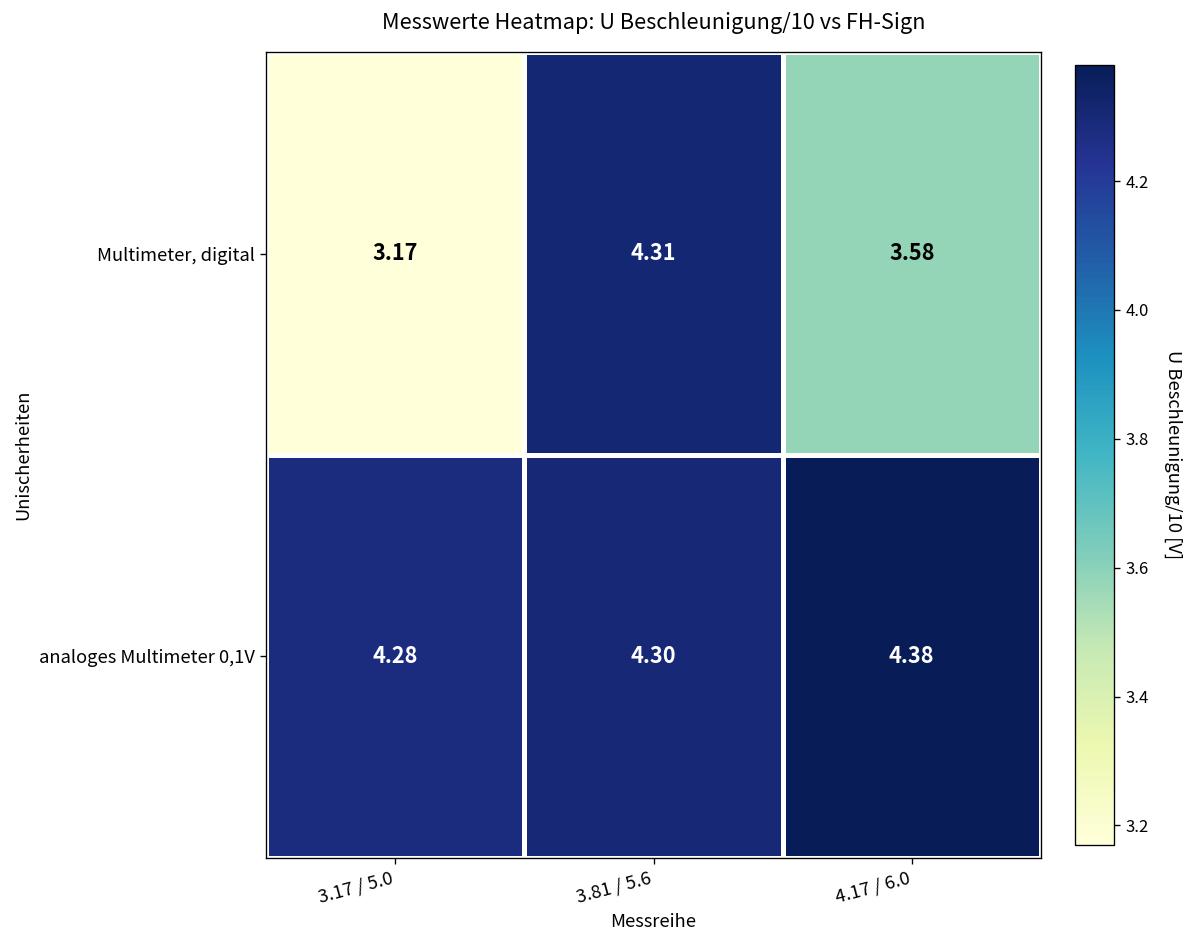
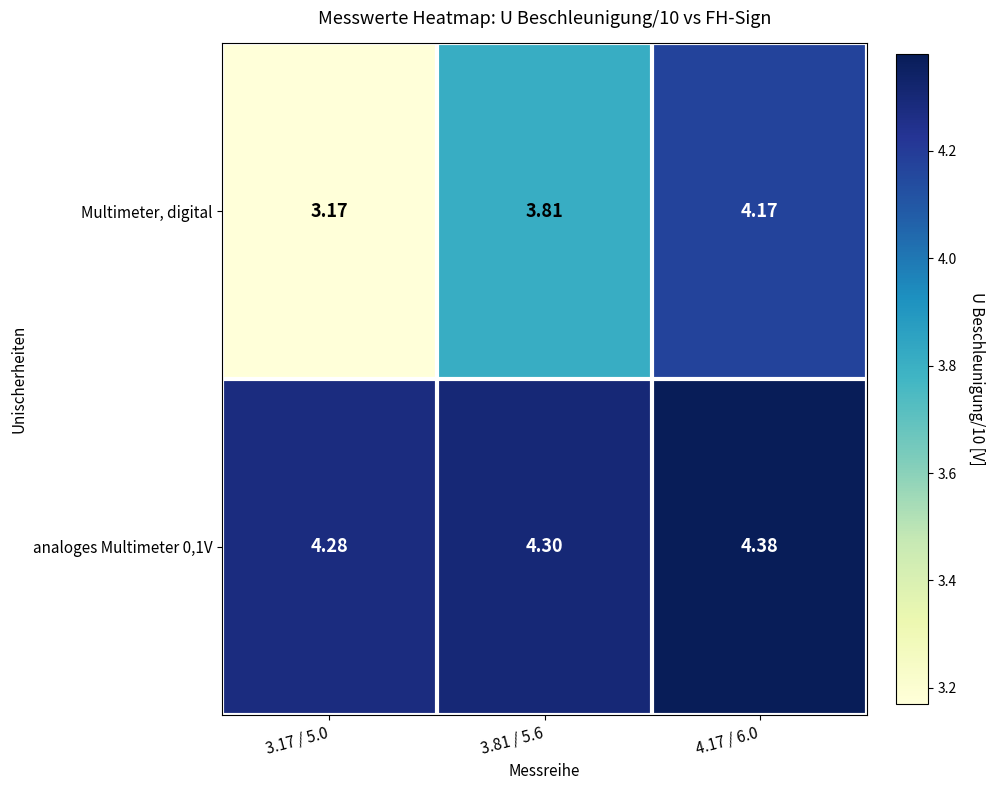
  {
    "Multimeter, digital": {
      "3.17 / 5.0": 3.17,
-     "3.81 / 5.6": 4.31,
-     "4.17 / 6.0": 3.58
+     "3.81 / 5.6": 3.81,
+     "4.17 / 6.0": 4.17
    },
    "analoges Multimeter 0,1V": {
      "3.17 / 5.0": 4.28,
      "3.81 / 5.6": 4.30,
      "4.17 / 6.0": 4.38
    }
  }
